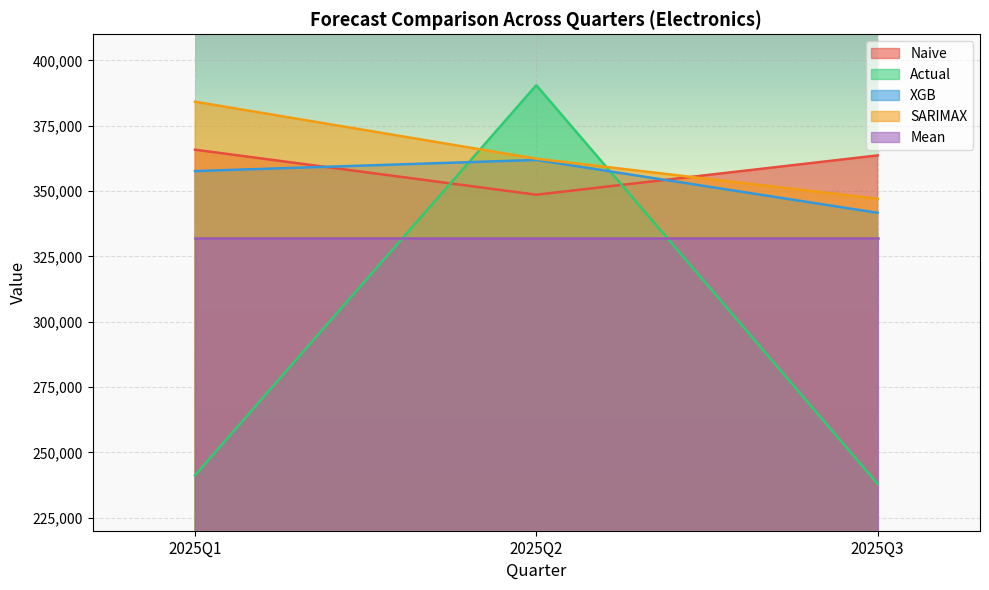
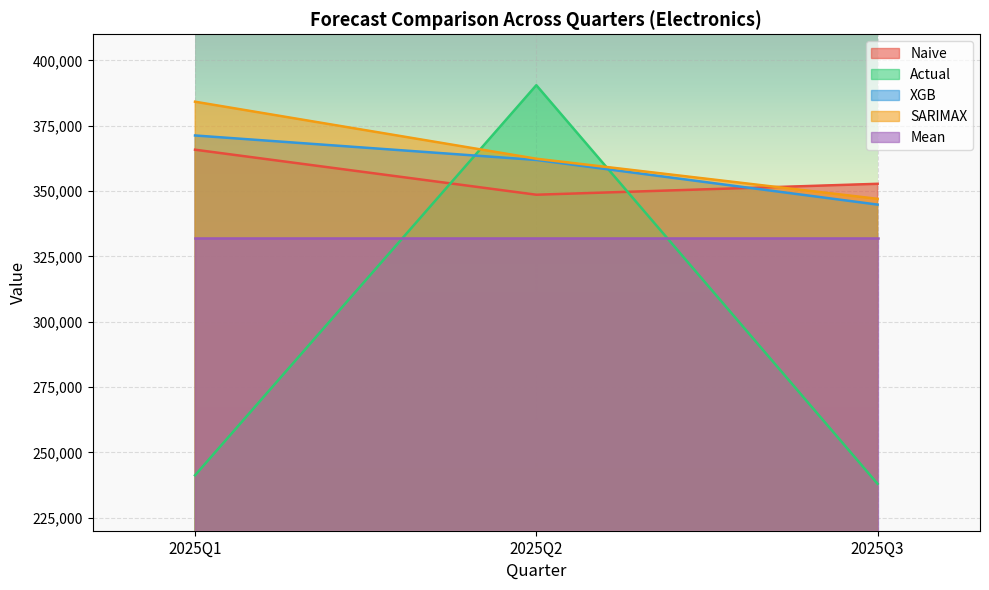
  {
    "Naive": {
      "2025Q1": "366,000",
      "2025Q2": "349,000",
-     "2025Q3": "364,000"
+     "2025Q3": "353,000"
    },
    "Actual": {
      "2025Q1": "241,000",
      "2025Q2": "391,000",
      "2025Q3": "238,000"
    },
    "XGB": {
-     "2025Q1": "358,000",
-     "2025Q3": "342,000"
+     "2025Q1": "371,000",
+     "2025Q3": "345,000"
    },
    "SARIMAX": {
      "2025Q1": "384,000",
      "2025Q3": "347,000"
    },
    "Mean": {
      "2025Q1": "332,000",
      "2025Q2": "332,000",
      "2025Q3": "332,000"
    }
  }
